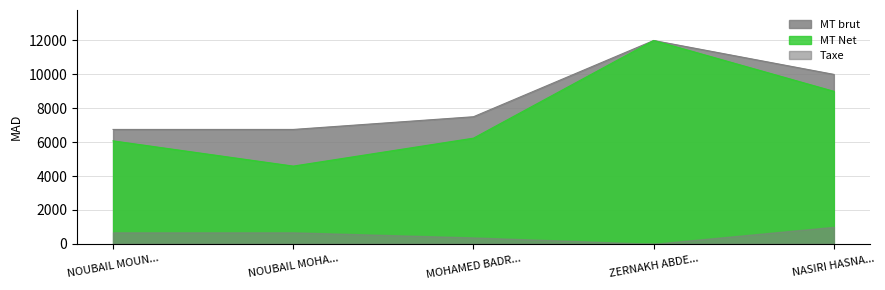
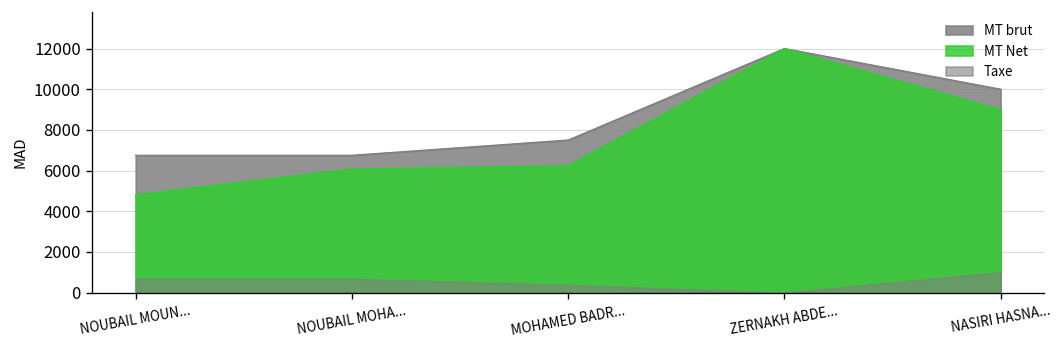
  {
    "MT Net": {
-     "NOUBAIL MOUN...": 6100,
-     "NOUBAIL MOHA...": 4600,
+     "NOUBAIL MOUN...": 4800,
+     "NOUBAIL MOHA...": 6100,
      "MOHAMED BADR...": 6200,
      "NASIRI HASNA...": 9000
    }
  }
